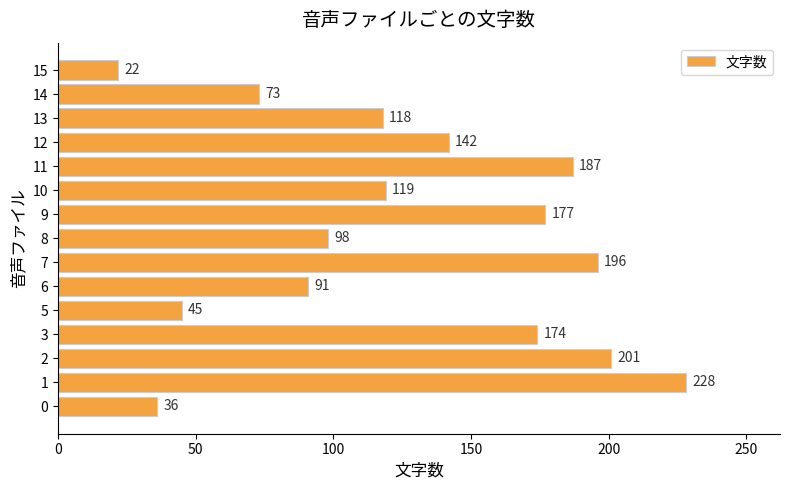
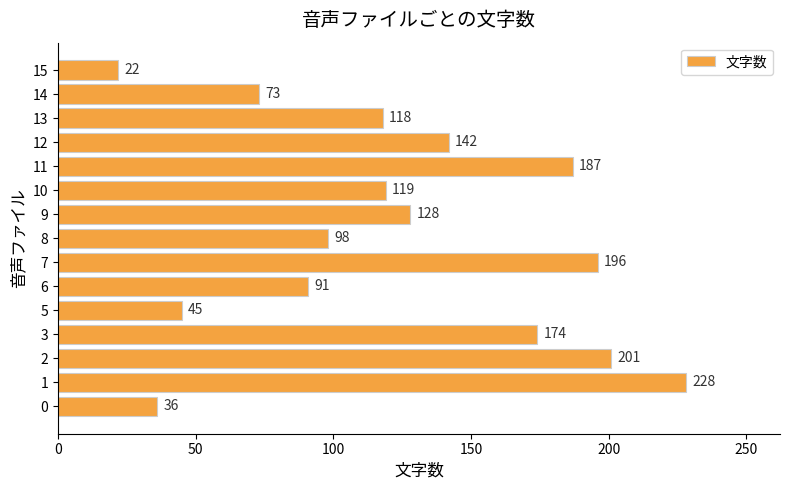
  {
    "15": 22,
    "14": 73,
    "13": 118,
    "12": 142,
    "11": 187,
    "10": 119,
-   "9": 177,
+   "9": 128,
    "8": 98,
    "7": 196,
    "6": 91,
    "5": 45,
    "3": 174,
    "2": 201,
    "1": 228,
    "0": 36
  }
